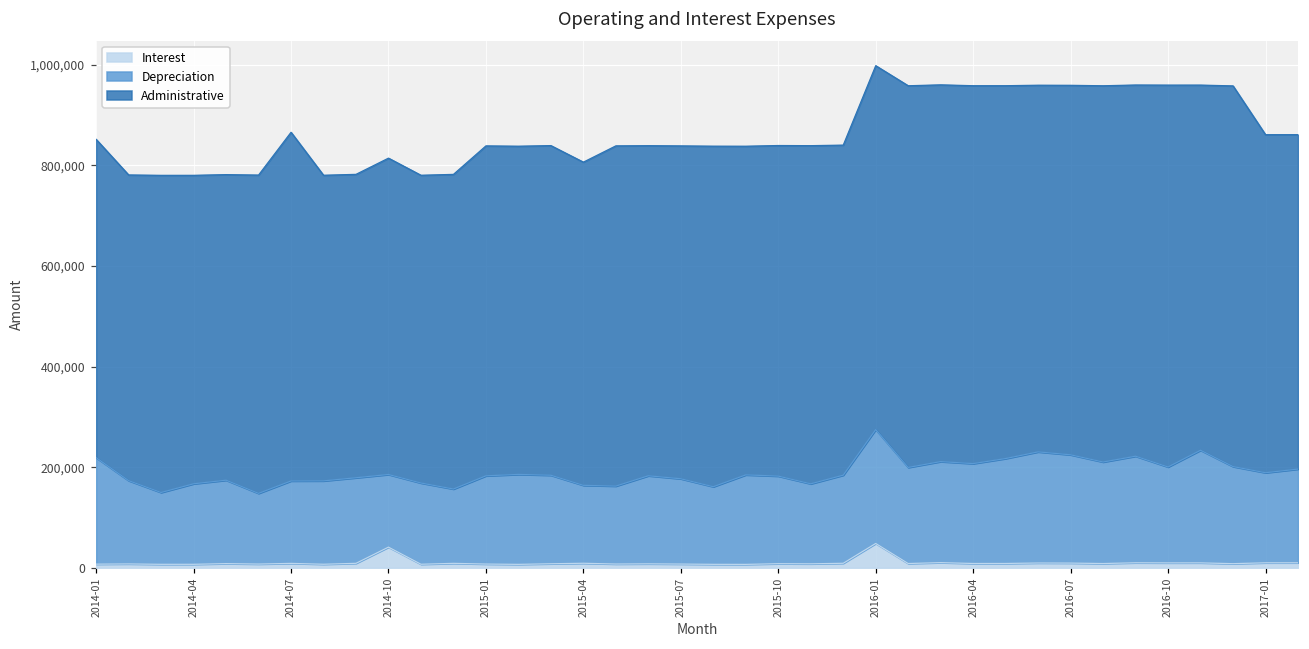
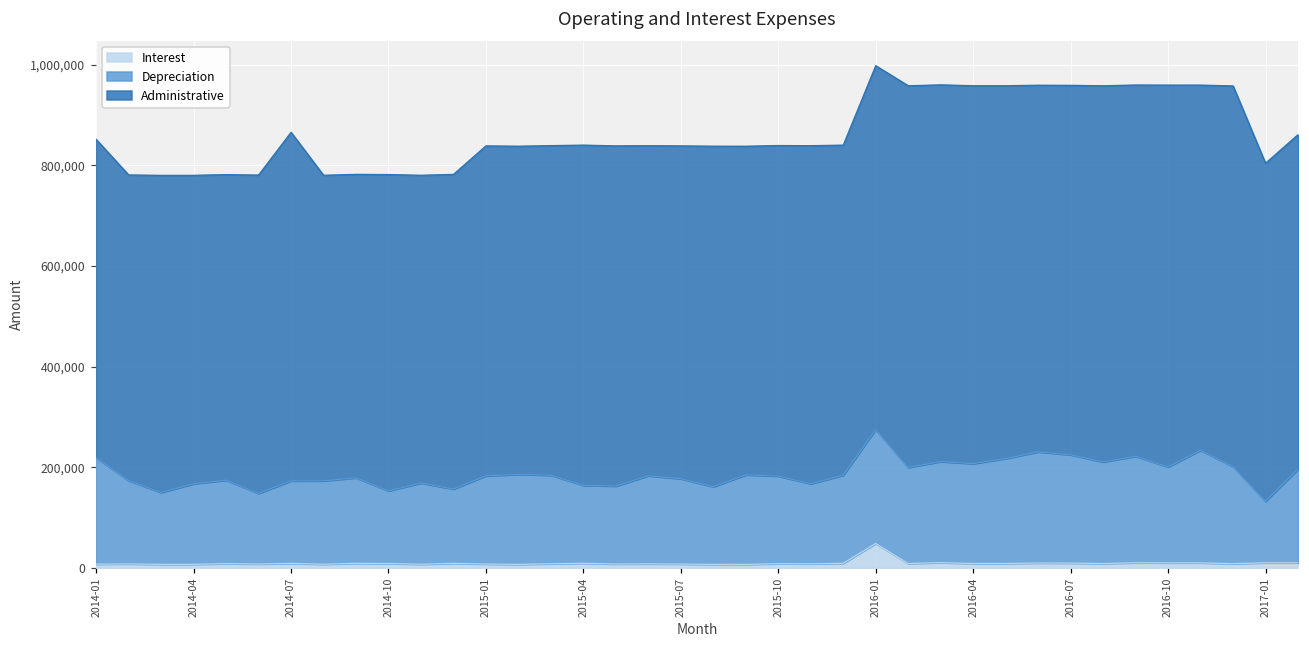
  {
    "Interest": {
      "2014-01": "10,000",
      "2014-04": "10,000",
      "2014-07": "10,000",
-     "2014-10": "40,000",
+     "2014-10": "10,000",
      "2015-01": "10,000",
      "2015-04": "10,000",
      "2015-07": "10,000",
      "2015-10": "10,000",
      "2016-01": "50,000",
      "2016-04": "10,000",
      "2016-07": "10,000",
      "2016-10": "10,000",
      "2017-01": "10,000"
    },
    "Depreciation": {
      "2014-01": "210,000",
      "2014-04": "160,000",
      "2014-07": "160,000",
      "2014-10": "140,000",
      "2015-01": "180,000",
      "2015-04": "150,000",
      "2015-07": "170,000",
      "2015-10": "170,000",
      "2016-01": "230,000",
      "2016-04": "200,000",
      "2016-07": "220,000",
      "2016-10": "190,000",
-     "2017-01": "180,000"
+     "2017-01": "120,000"
    },
    "Administrative": {
      "2014-01": "630,000",
      "2014-04": "610,000",
      "2014-07": "690,000",
      "2014-10": "630,000",
      "2015-01": "660,000",
-     "2015-04": "640,000",
+     "2015-04": "680,000",
      "2015-07": "660,000",
      "2015-10": "660,000",
      "2016-01": "720,000",
      "2016-04": "750,000",
      "2016-07": "730,000",
      "2016-10": "760,000",
      "2017-01": "670,000"
    }
  }
